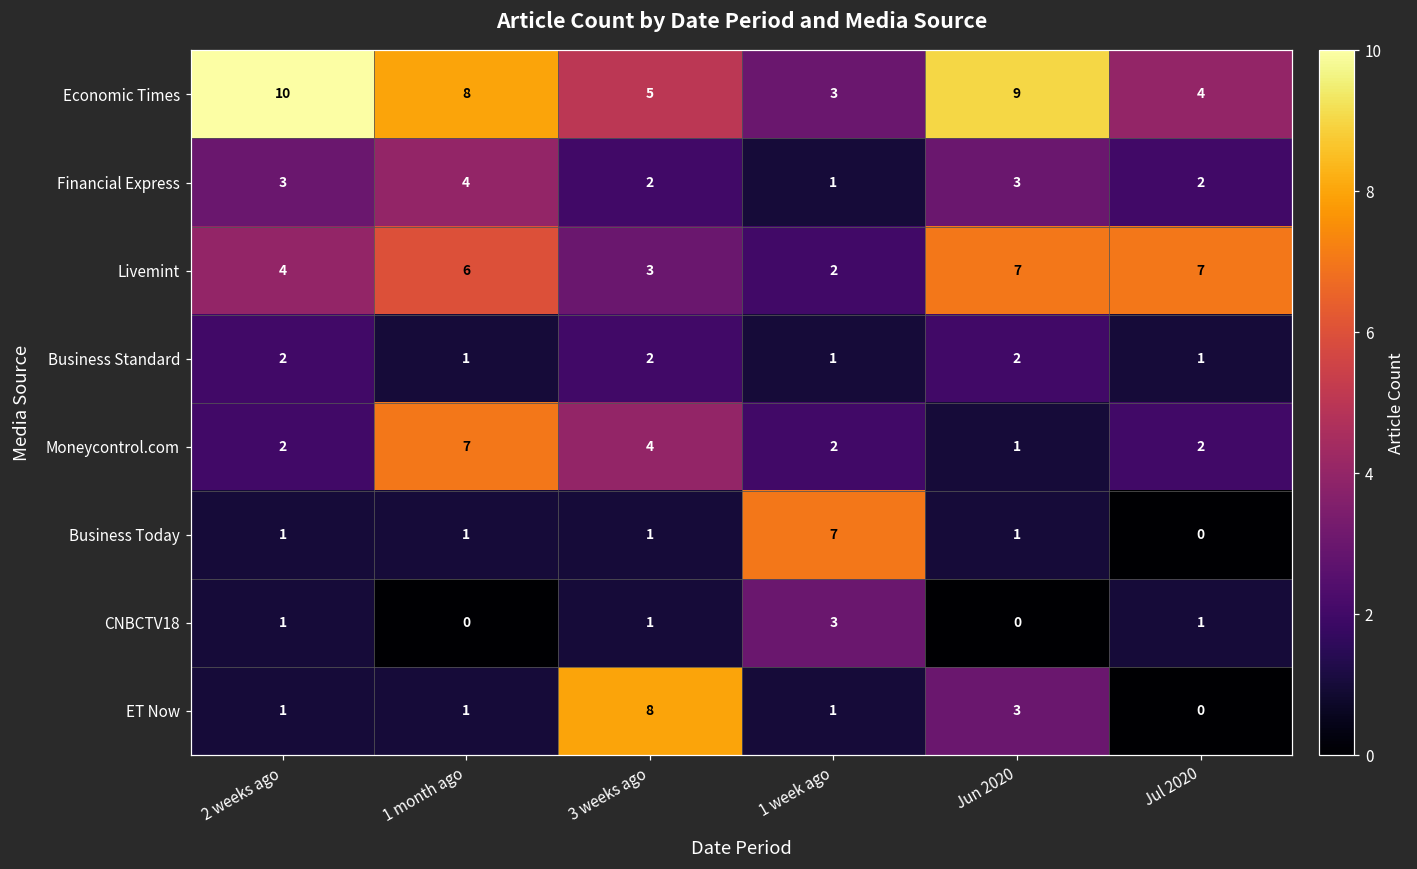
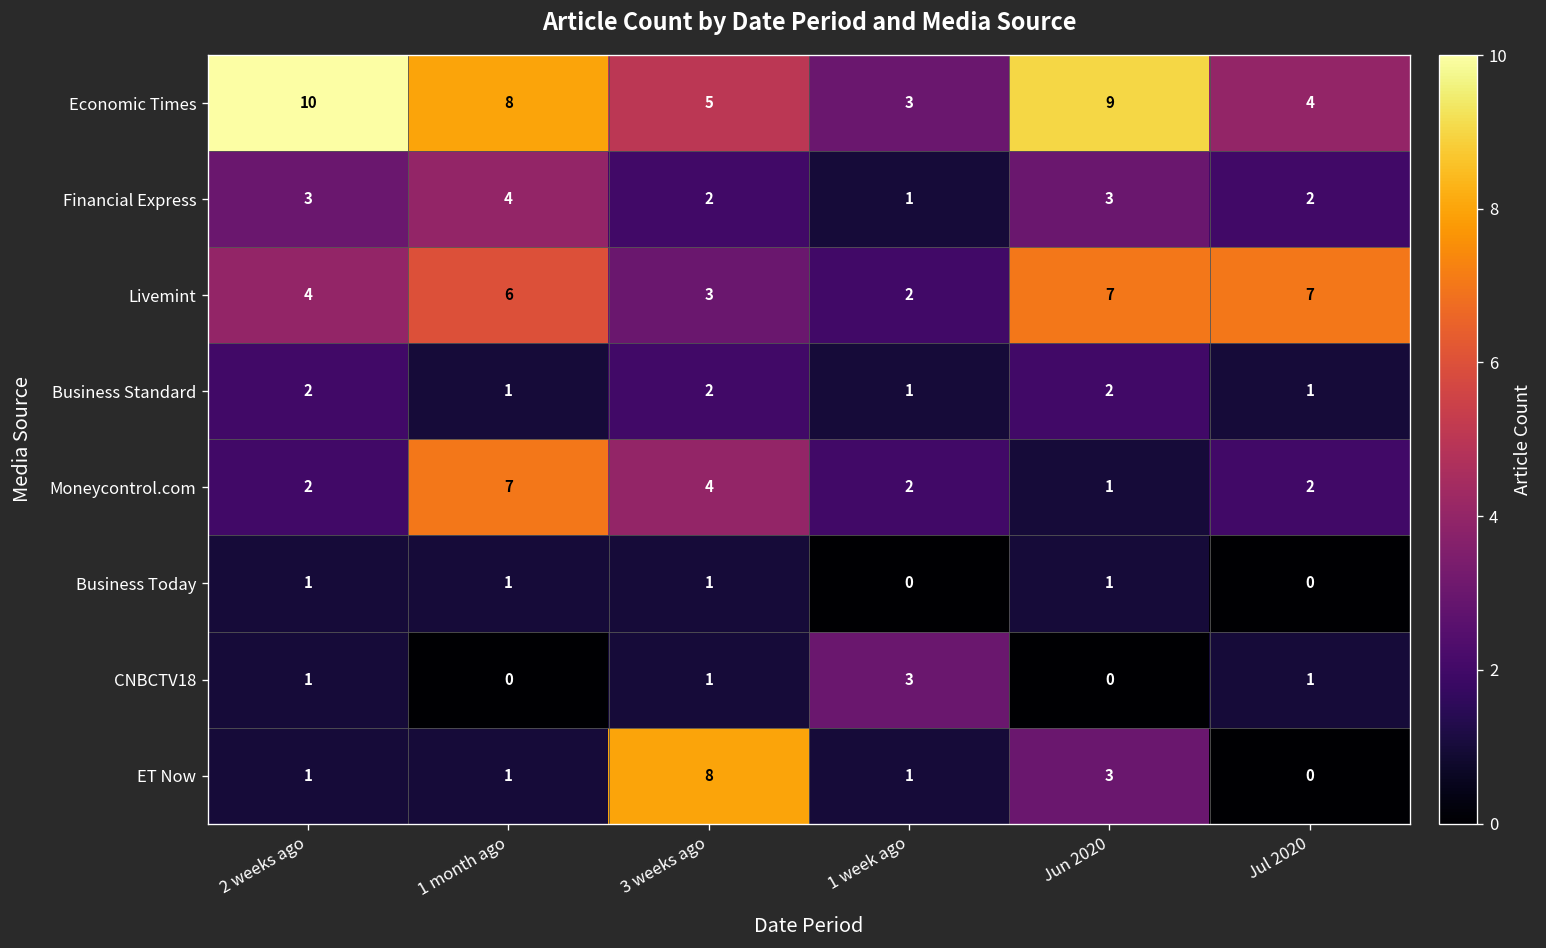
  {
    "Economic Times": {
      "2 weeks ago": 10,
      "1 month ago": 8,
      "3 weeks ago": 5,
      "1 week ago": 3,
      "Jun 2020": 9,
      "Jul 2020": 4
    },
    "Financial Express": {
      "2 weeks ago": 3,
      "1 month ago": 4,
      "3 weeks ago": 2,
      "1 week ago": 1,
      "Jun 2020": 3,
      "Jul 2020": 2
    },
    "Livemint": {
      "2 weeks ago": 4,
      "1 month ago": 6,
      "3 weeks ago": 3,
      "1 week ago": 2,
      "Jun 2020": 7,
      "Jul 2020": 7
    },
    "Business Standard": {
      "2 weeks ago": 2,
      "1 month ago": 1,
      "3 weeks ago": 2,
      "1 week ago": 1,
      "Jun 2020": 2,
      "Jul 2020": 1
    },
    "Moneycontrol.com": {
      "2 weeks ago": 2,
      "1 month ago": 7,
      "3 weeks ago": 4,
      "1 week ago": 2,
      "Jun 2020": 1,
      "Jul 2020": 2
    },
    "Business Today": {
      "2 weeks ago": 1,
      "1 month ago": 1,
      "3 weeks ago": 1,
-     "1 week ago": 7,
+     "1 week ago": 0,
      "Jun 2020": 1,
      "Jul 2020": 0
    },
    "CNBCTV18": {
      "2 weeks ago": 1,
      "1 month ago": 0,
      "3 weeks ago": 1,
      "1 week ago": 3,
      "Jun 2020": 0,
      "Jul 2020": 1
    },
    "ET Now": {
      "2 weeks ago": 1,
      "1 month ago": 1,
      "3 weeks ago": 8,
      "1 week ago": 1,
      "Jun 2020": 3,
      "Jul 2020": 0
    }
  }
